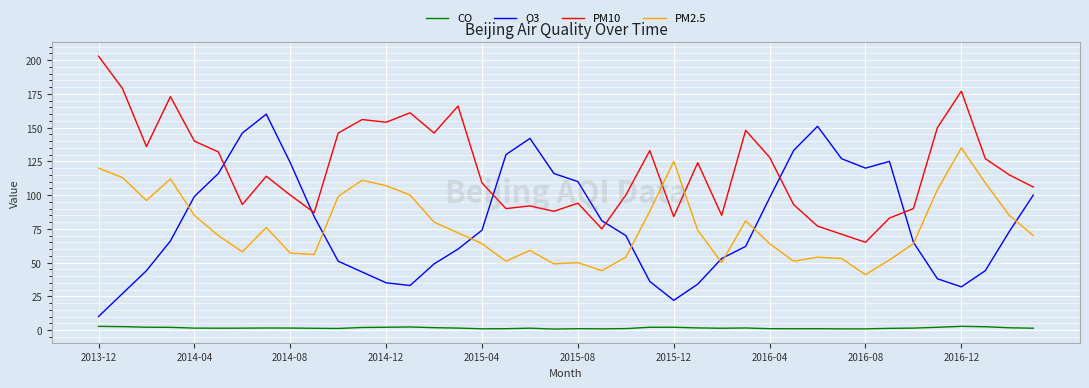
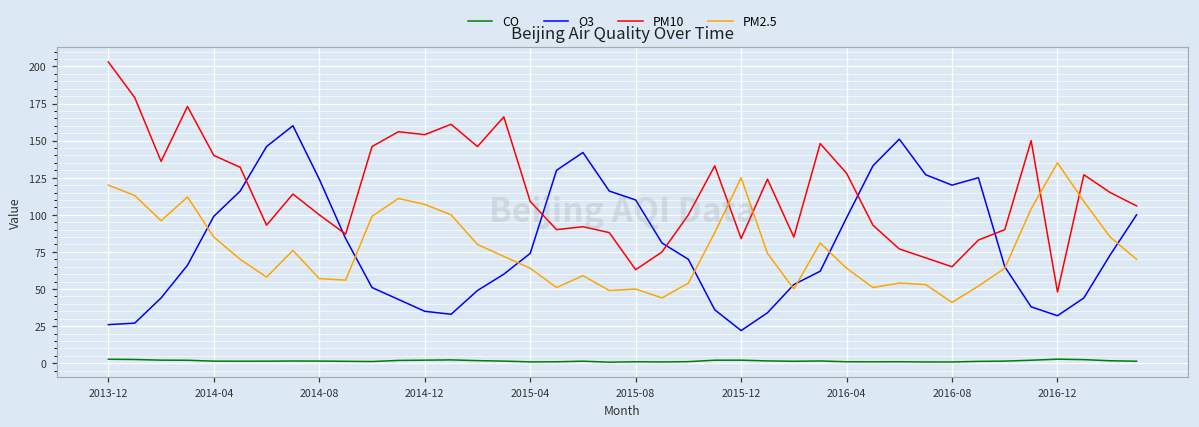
  {
    "CO": {
      "2013-12": 3,
      "2014-04": 1,
      "2014-08": 1,
      "2014-12": 2,
      "2015-04": 1,
      "2015-08": 1,
      "2015-12": 2,
      "2016-04": 1,
      "2016-08": 1,
      "2016-12": 3
    },
    "O3": {
-     "2013-12": 10,
+     "2013-12": 26,
      "2014-04": 99,
      "2014-08": 124,
      "2014-12": 35,
      "2015-04": 74,
      "2015-08": 110,
      "2015-12": 22,
      "2016-04": 98,
      "2016-08": 120,
      "2016-12": 32
    },
    "PM10": {
      "2013-12": 203,
      "2014-04": 140,
      "2014-08": 100,
      "2014-12": 154,
      "2015-04": 109,
-     "2015-08": 94,
+     "2015-08": 63,
      "2015-12": 84,
      "2016-04": 128,
      "2016-08": 65,
-     "2016-12": 177
+     "2016-12": 48
    },
    "PM2.5": {
      "2013-12": 120,
      "2014-04": 85,
      "2014-08": 57,
      "2014-12": 107,
      "2015-04": 64,
      "2015-08": 50,
      "2015-12": 125,
      "2016-04": 64,
      "2016-08": 41,
      "2016-12": 135
    }
  }
